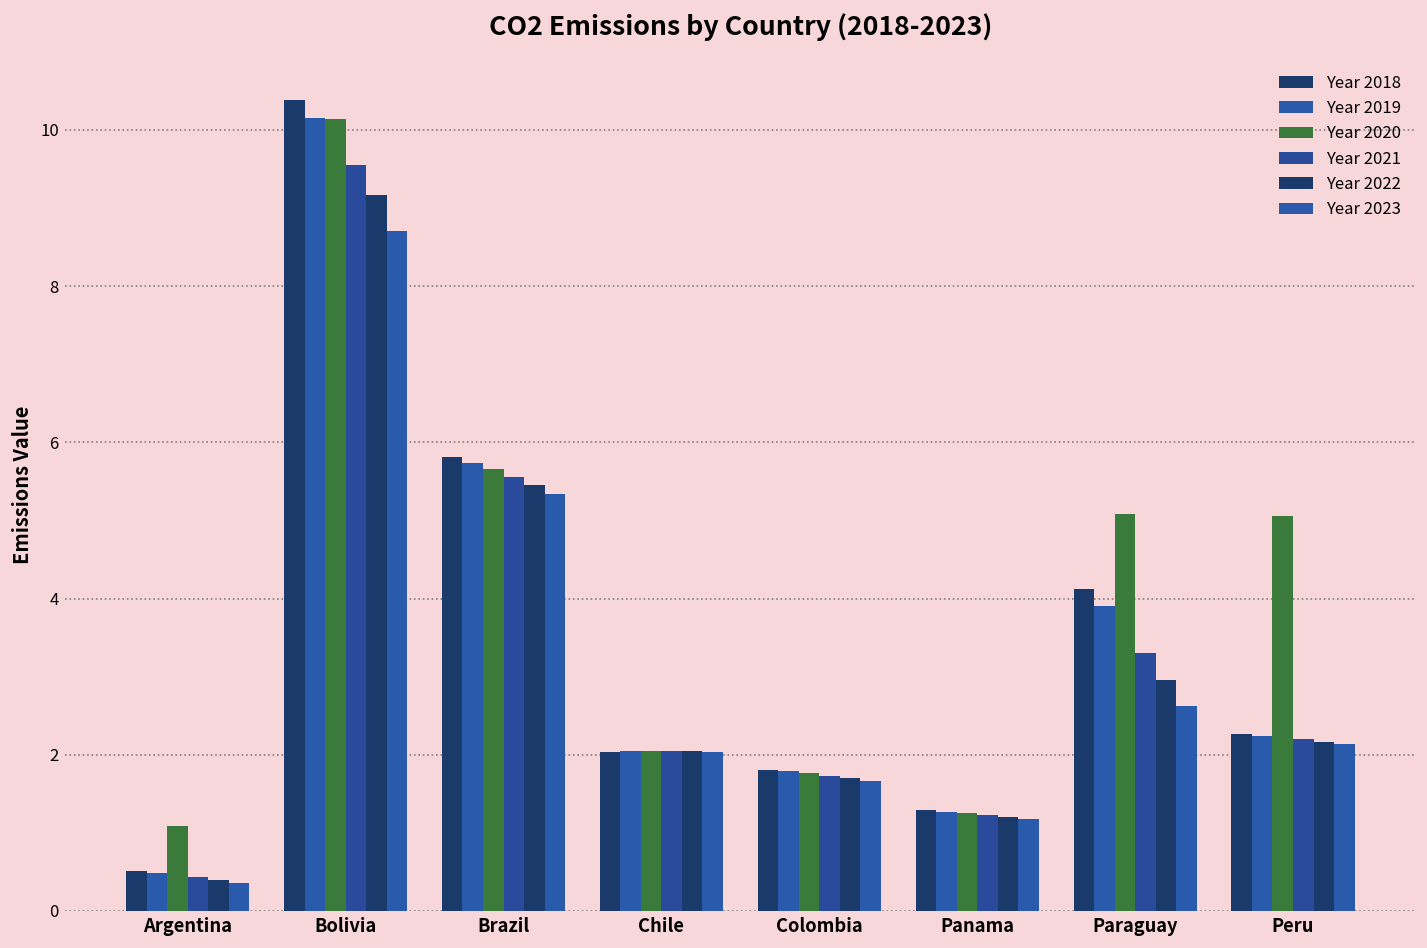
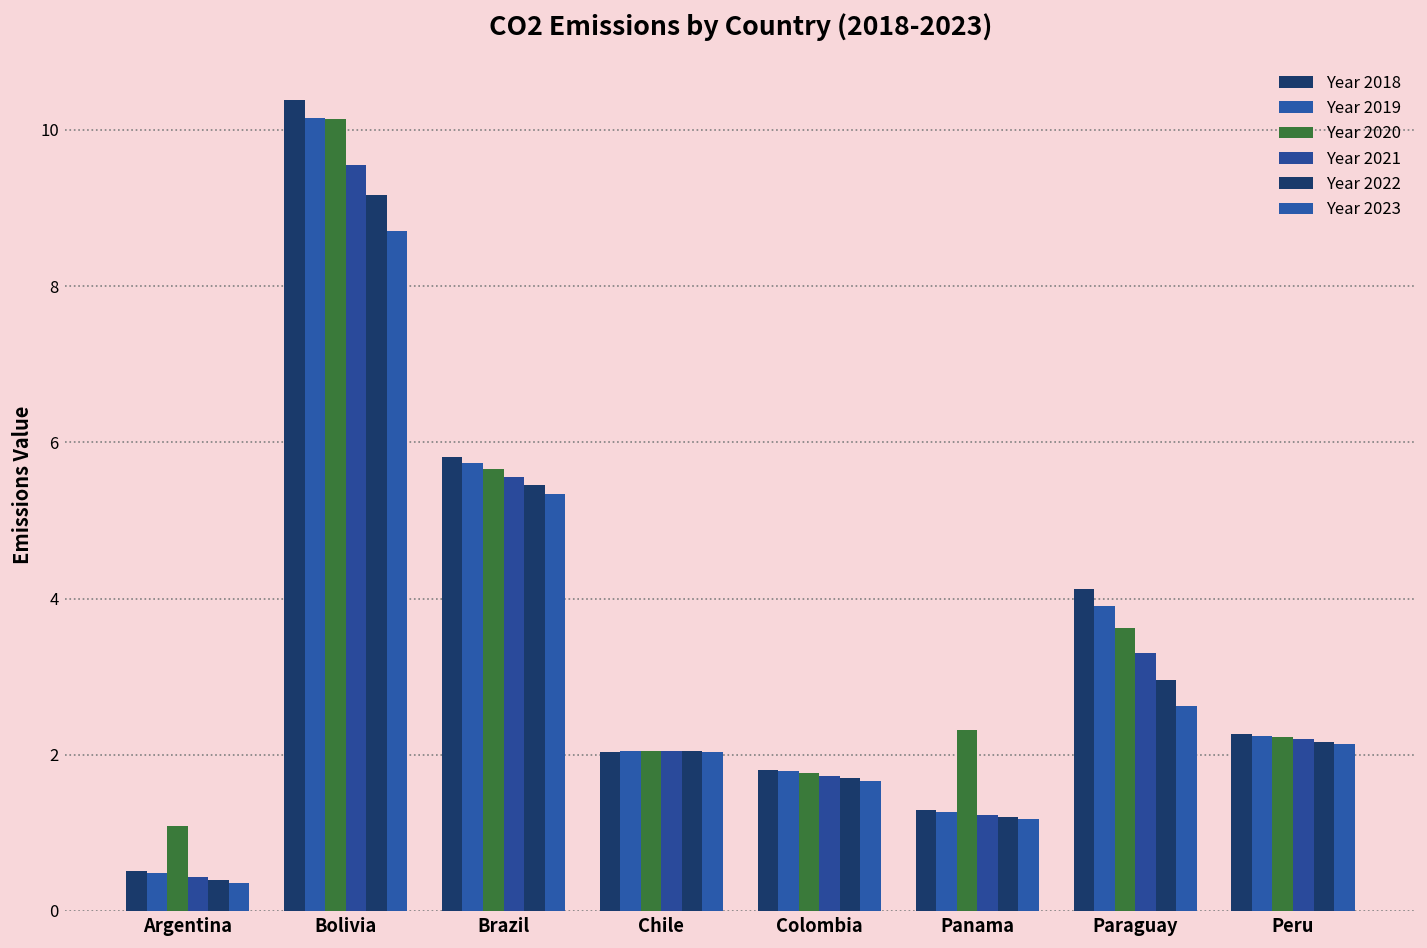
  {
    "Year 2020": {
      "Argentina": 1.1,
      "Bolivia": 10.1,
      "Brazil": 5.7,
      "Chile": 2.0,
      "Colombia": 1.8,
-     "Panama": 1.3,
-     "Paraguay": 5.1,
-     "Peru": 5.1
+     "Panama": 2.3,
+     "Paraguay": 3.6,
+     "Peru": 2.2
    }
  }
